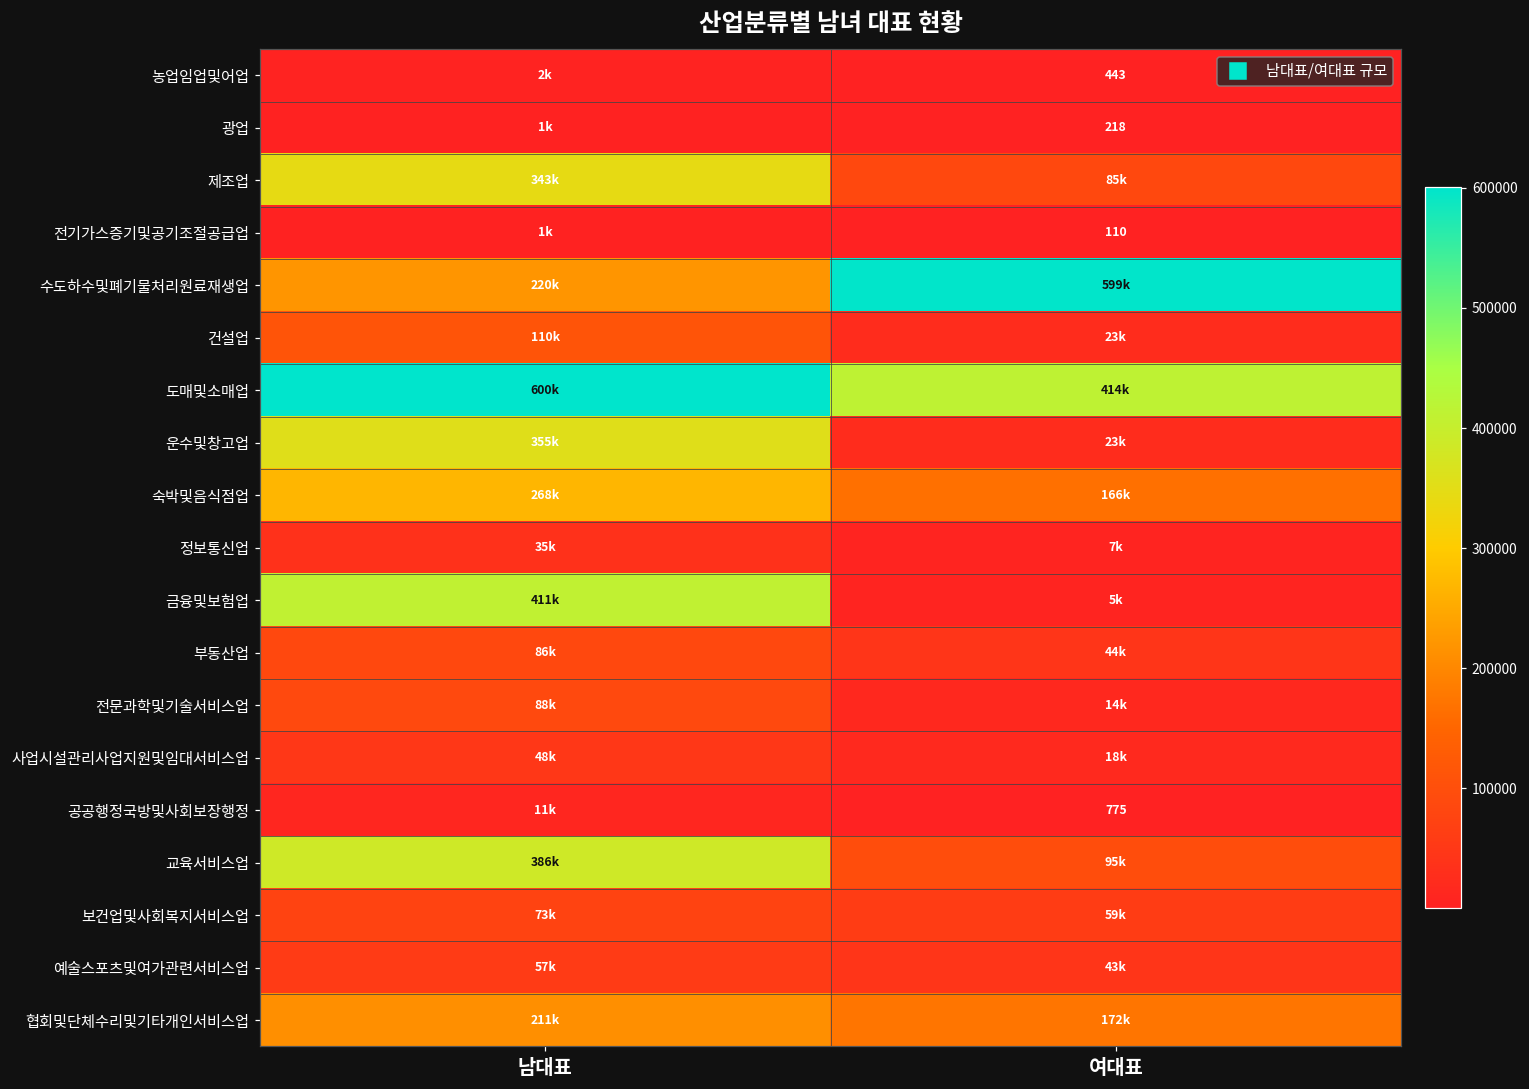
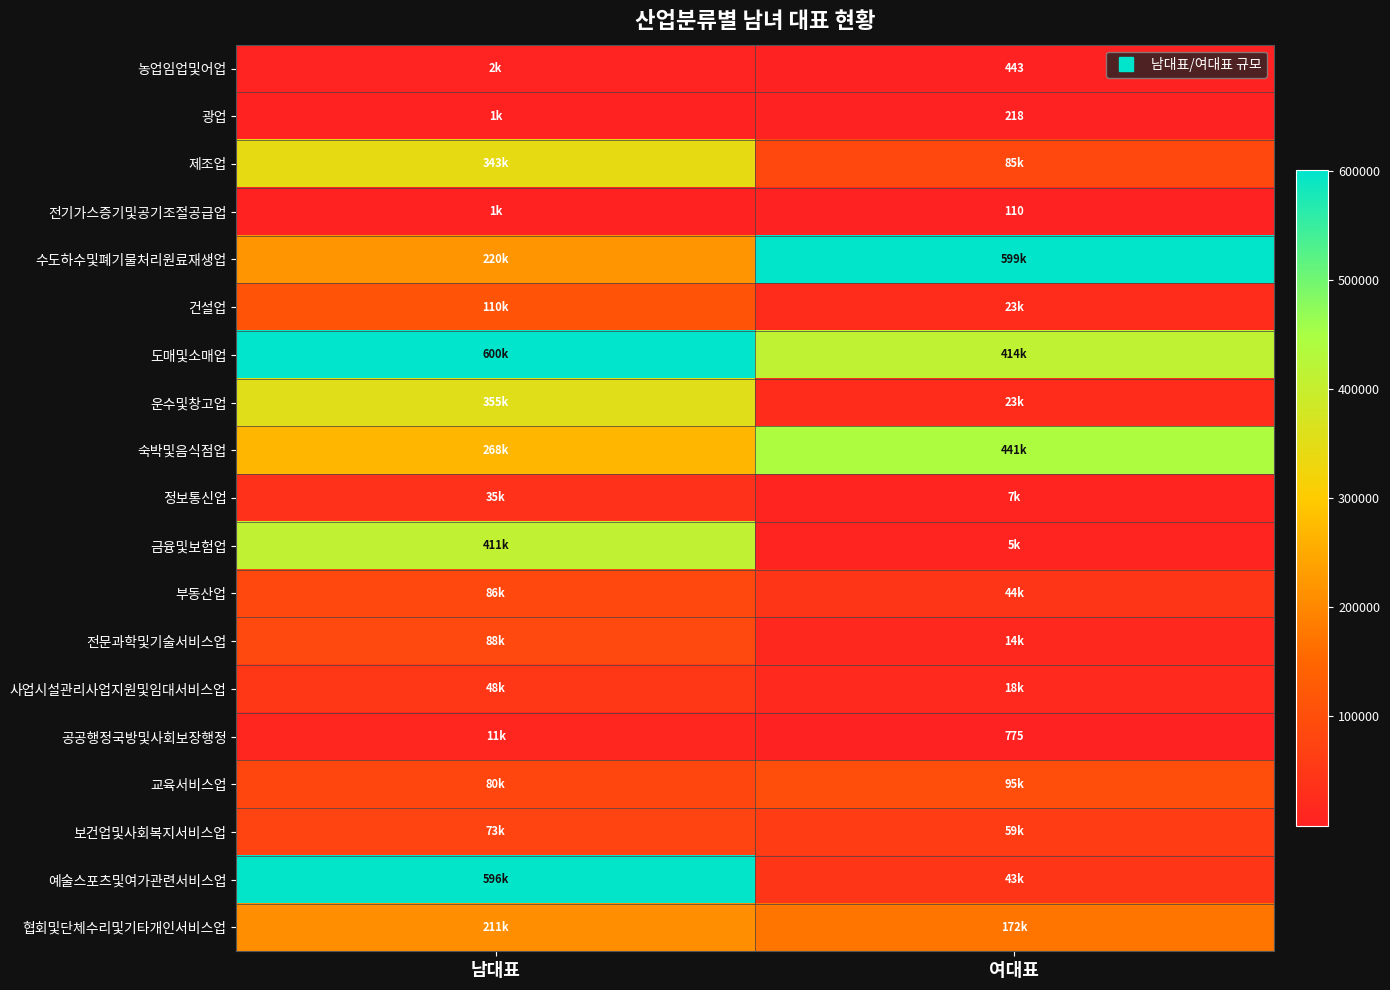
  {
    "농업임업및어업": {
      "남대표": "2k",
      "여대표": "443"
    },
    "광업": {
      "남대표": "1k",
      "여대표": "218"
    },
    "제조업": {
      "남대표": "343k",
      "여대표": "85k"
    },
    "전기가스증기및공기조절공급업": {
      "남대표": "1k",
      "여대표": "110"
    },
    "수도하수및폐기물처리원료재생업": {
      "남대표": "220k",
      "여대표": "599k"
    },
    "건설업": {
      "남대표": "110k",
      "여대표": "23k"
    },
    "도매및소매업": {
      "남대표": "600k",
      "여대표": "414k"
    },
    "운수및창고업": {
      "남대표": "355k",
      "여대표": "23k"
    },
    "숙박및음식점업": {
      "남대표": "268k",
-     "여대표": "166k"
+     "여대표": "441k"
    },
    "정보통신업": {
      "남대표": "35k",
      "여대표": "7k"
    },
    "금융및보험업": {
      "남대표": "411k",
      "여대표": "5k"
    },
    "부동산업": {
      "남대표": "86k",
      "여대표": "44k"
    },
    "전문과학및기술서비스업": {
      "남대표": "88k",
      "여대표": "14k"
    },
    "사업시설관리사업지원및임대서비스업": {
      "남대표": "48k",
      "여대표": "18k"
    },
    "공공행정국방및사회보장행정": {
      "남대표": "11k",
      "여대표": "775"
    },
    "교육서비스업": {
-     "남대표": "386k",
+     "남대표": "80k",
      "여대표": "95k"
    },
    "보건업및사회복지서비스업": {
      "남대표": "73k",
      "여대표": "59k"
    },
    "예술스포츠및여가관련서비스업": {
-     "남대표": "57k",
+     "남대표": "596k",
      "여대표": "43k"
    },
    "협회및단체수리및기타개인서비스업": {
      "남대표": "211k",
      "여대표": "172k"
    }
  }
